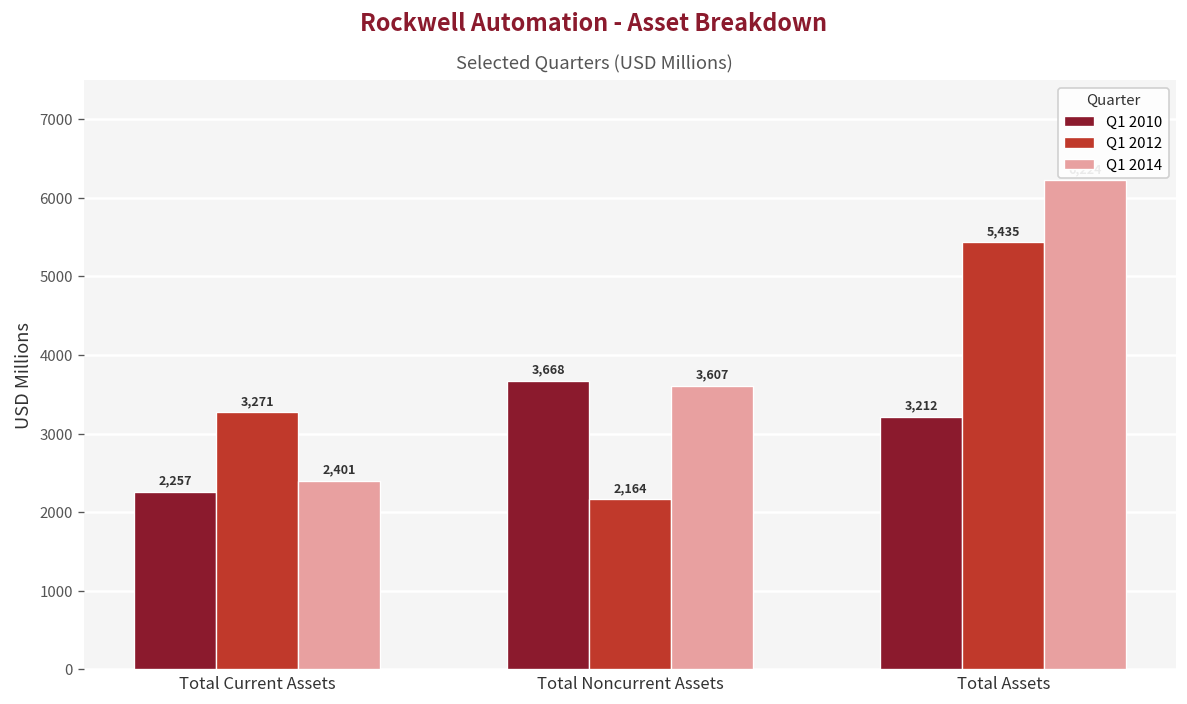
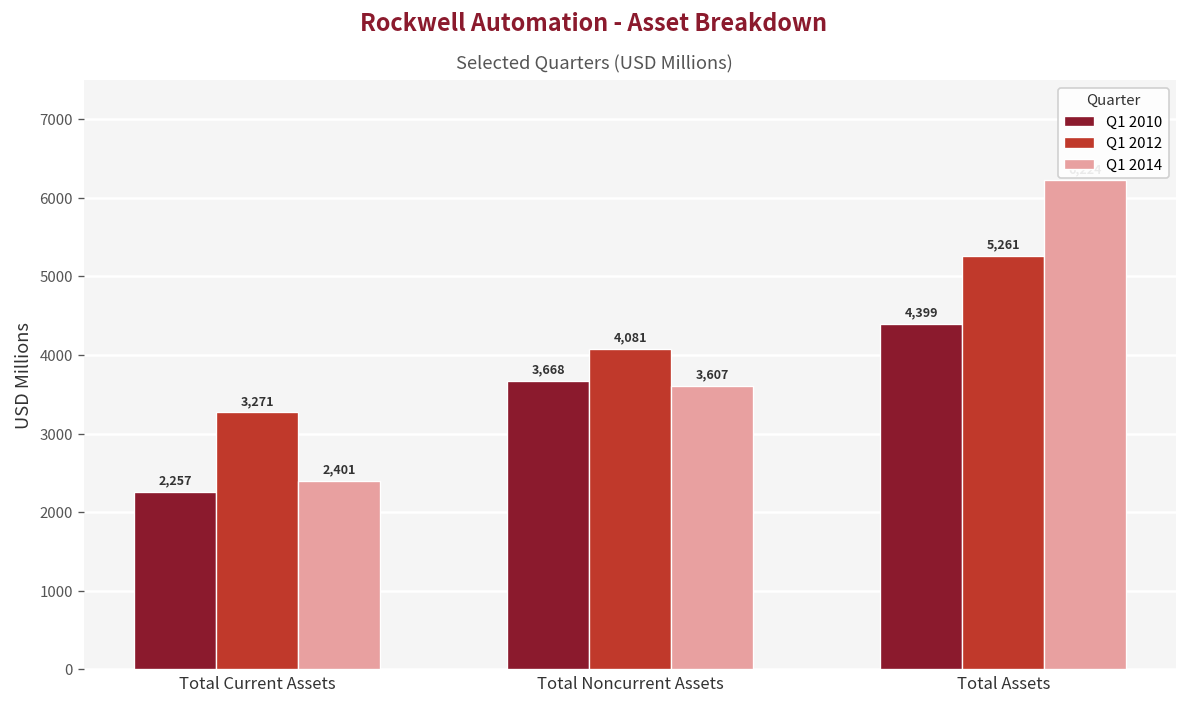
  {
    "Q1 2010": {
      "Total Current Assets": "2,257",
      "Total Noncurrent Assets": "3,668",
-     "Total Assets": "3,212"
+     "Total Assets": "4,399"
    },
    "Q1 2012": {
      "Total Current Assets": "3,271",
-     "Total Noncurrent Assets": "2,164",
-     "Total Assets": "5,435"
+     "Total Noncurrent Assets": "4,081",
+     "Total Assets": "5,261"
    },
    "Q1 2014": {
      "Total Current Assets": "2,401",
      "Total Noncurrent Assets": "3,607"
    }
  }
